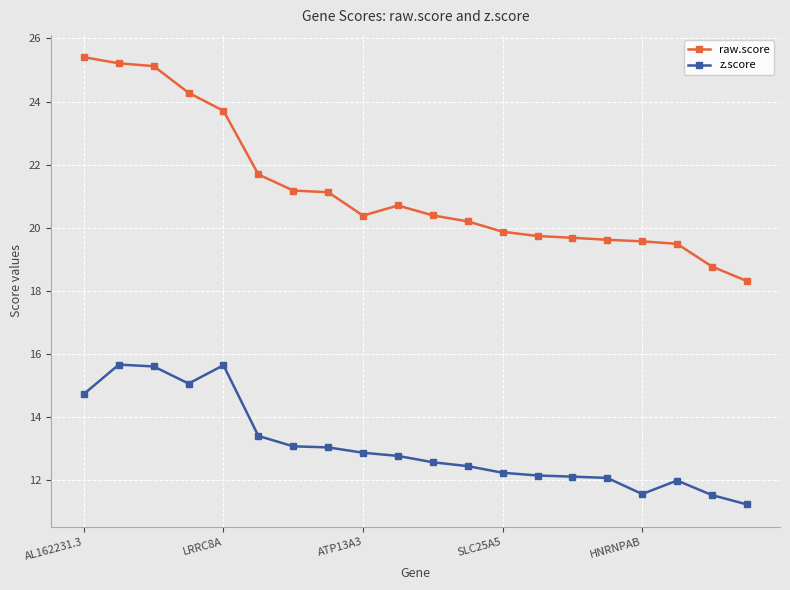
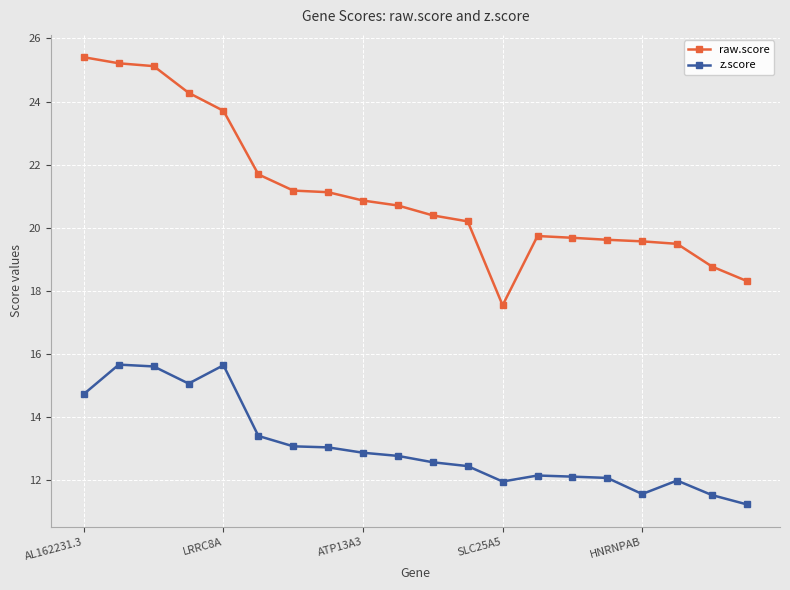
  {
    "raw.score": {
      "AL162231.3": 25.4,
      "LRRC8A": 23.7,
-     "ATP13A3": 20.4,
-     "SLC25A5": 19.9,
+     "ATP13A3": 20.9,
+     "SLC25A5": 17.5,
      "HNRNPAB": 19.6
    },
    "z.score": {
      "AL162231.3": 14.7,
      "LRRC8A": 15.7,
      "ATP13A3": 12.9,
-     "SLC25A5": 12.2,
+     "SLC25A5": 12.0,
      "HNRNPAB": 11.6
    }
  }
